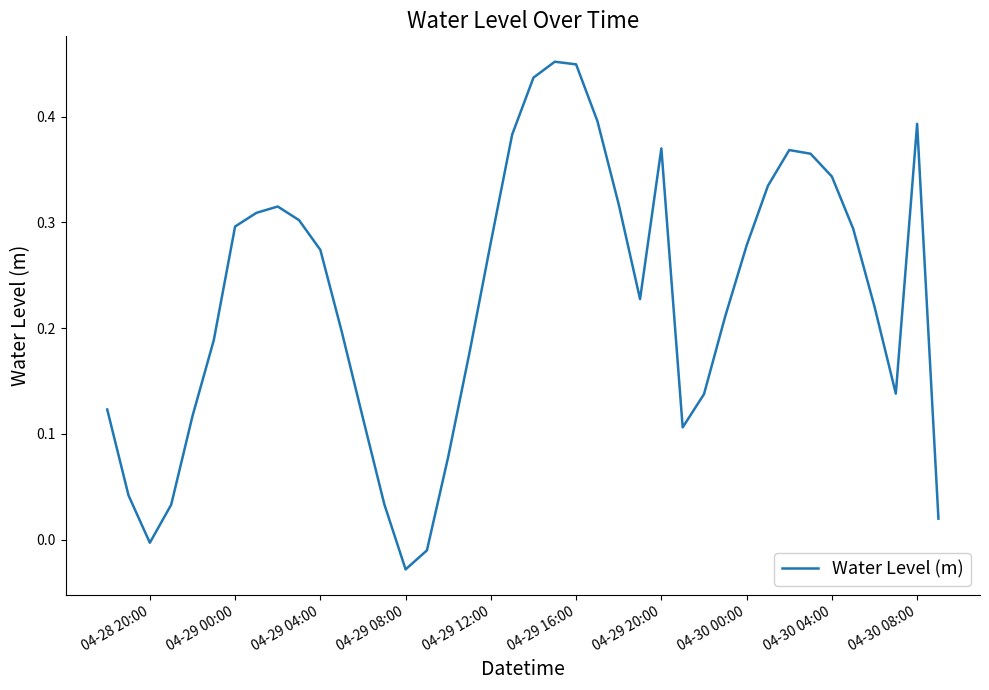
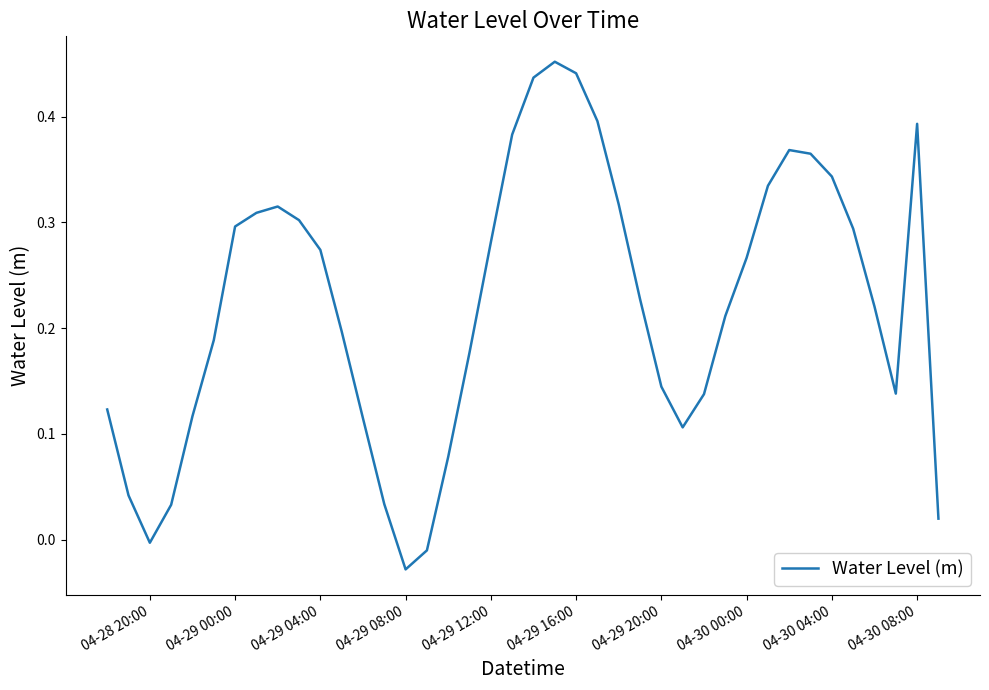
  {
    "04-28 20:00": -0.003,
    "04-29 00:00": 0.296,
    "04-29 04:00": 0.274,
    "04-29 08:00": -0.028,
    "04-29 12:00": 0.281,
-   "04-29 16:00": 0.449,
-   "04-29 20:00": 0.370,
-   "04-30 00:00": 0.278,
+   "04-29 16:00": 0.441,
+   "04-29 20:00": 0.145,
+   "04-30 00:00": 0.266,
    "04-30 04:00": 0.343,
    "04-30 08:00": 0.393
  }
